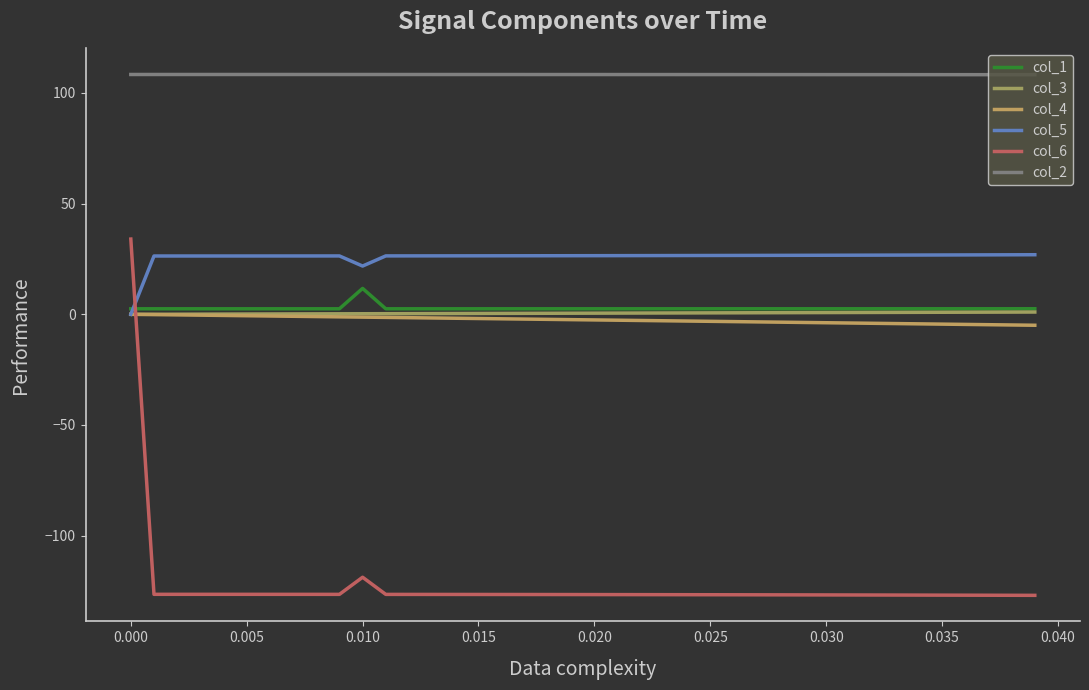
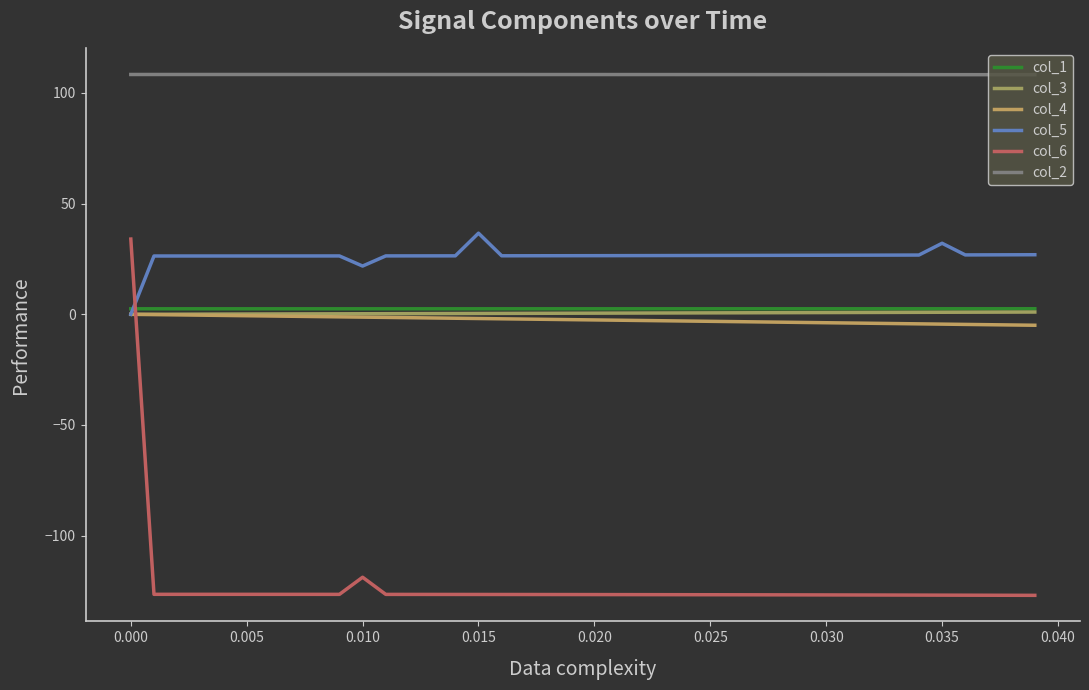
  {
    "col_1": {
      "0.000": 3,
      "0.005": 3,
-     "0.010": 12,
+     "0.010": 3,
      "0.015": 3,
      "0.020": 3,
      "0.025": 3,
      "0.030": 3,
      "0.035": 3
    },
    "col_5": {
      "0.005": 26,
      "0.010": 22,
-     "0.015": 26,
+     "0.015": 37,
      "0.020": 26,
      "0.025": 27,
      "0.030": 27,
-     "0.035": 27
+     "0.035": 32
    },
    "col_6": {
      "0.000": 34,
      "0.005": -126,
      "0.010": -119,
      "0.015": -127,
      "0.020": -127,
      "0.025": -127,
      "0.030": -127,
      "0.035": -127
    }
  }
